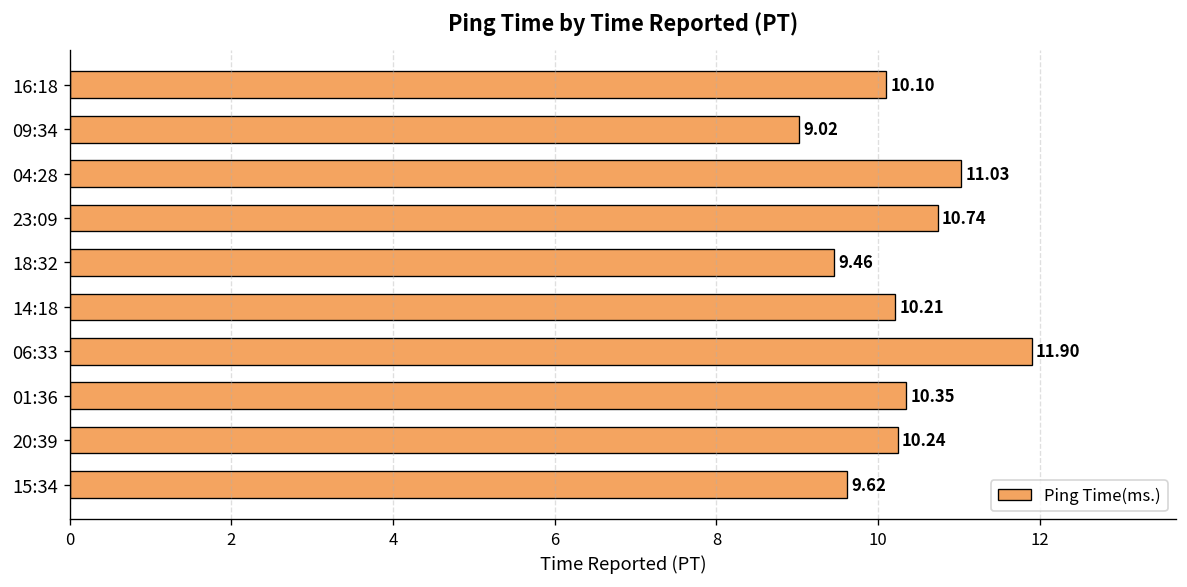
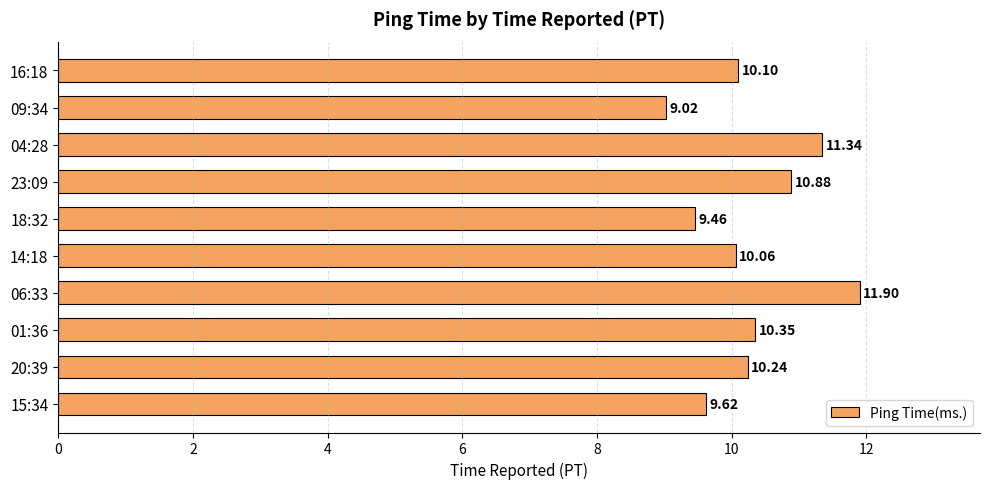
  {
    "16:18": 10.10,
    "09:34": 9.02,
-   "04:28": 11.03,
-   "23:09": 10.74,
+   "04:28": 11.34,
+   "23:09": 10.88,
    "18:32": 9.46,
-   "14:18": 10.21,
+   "14:18": 10.06,
    "06:33": 11.90,
    "01:36": 10.35,
    "20:39": 10.24,
    "15:34": 9.62
  }
